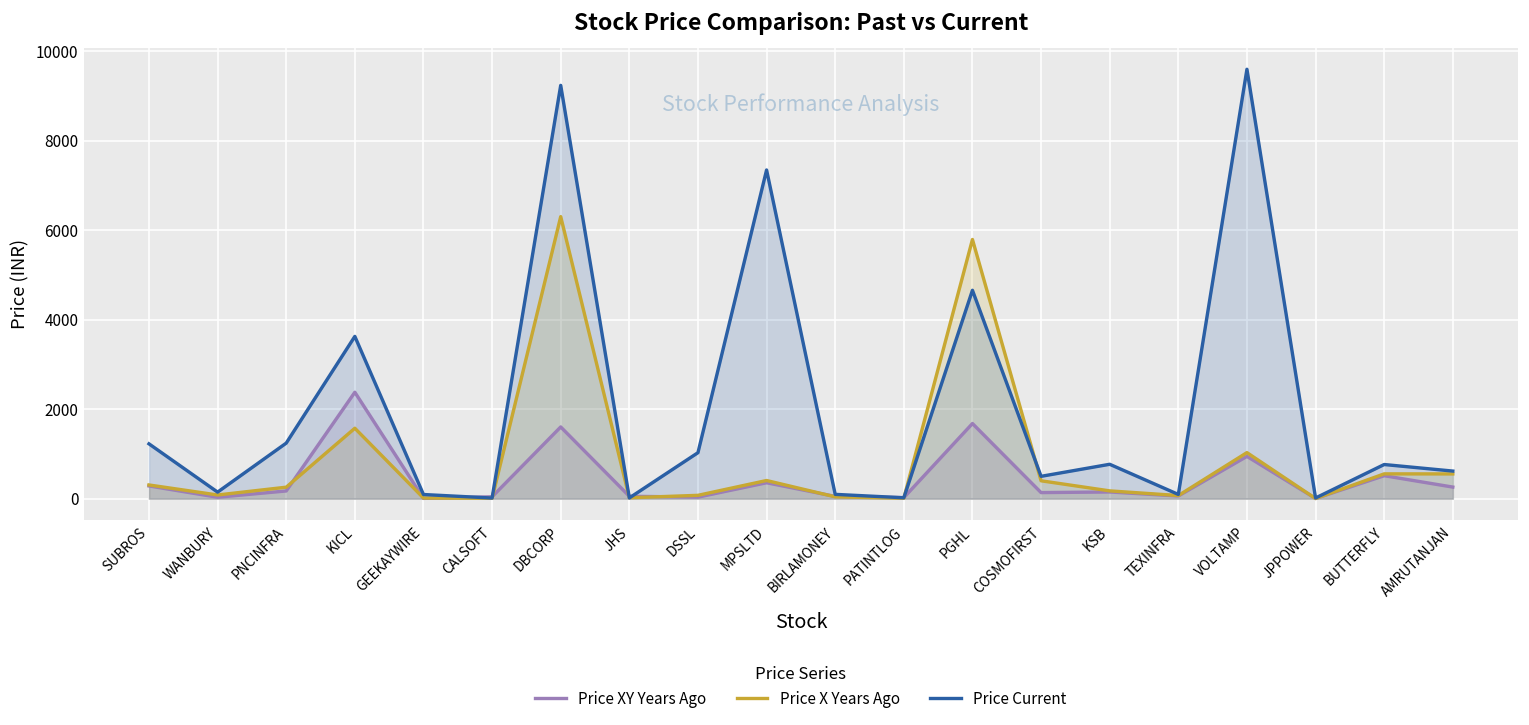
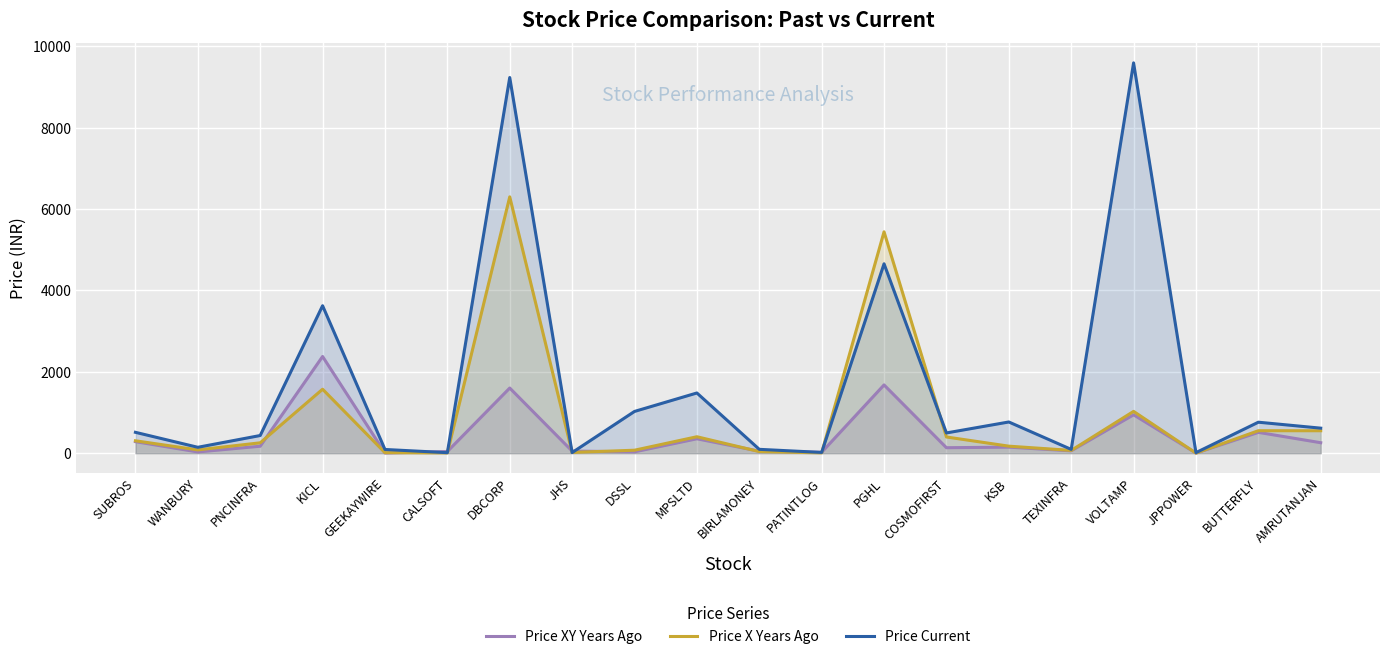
  {
    "Price XY Years Ago": {
      "PNCINFRA": 200,
      "KICL": 2400,
      "DBCORP": 1600,
      "PGHL": 1700,
      "COSMOFIRST": 100,
      "VOLTAMP": 900,
      "AMRUTANJAN": 300
    },
    "Price X Years Ago": {
      "PNCINFRA": 300,
      "KICL": 1600,
      "DBCORP": 6300,
-     "PGHL": 5800,
+     "PGHL": 5400,
      "COSMOFIRST": 400,
      "VOLTAMP": 1000,
      "AMRUTANJAN": 600
    },
    "Price Current": {
-     "SUBROS": 1200,
+     "SUBROS": 500,
      "WANBURY": 100,
-     "PNCINFRA": 1200,
+     "PNCINFRA": 400,
      "KICL": 3600,
      "GEEKAYWIRE": 100,
      "DBCORP": 9200,
      "DSSL": 1000,
-     "MPSLTD": 7300,
+     "MPSLTD": 1500,
      "PGHL": 4700,
      "COSMOFIRST": 500,
      "KSB": 800,
      "VOLTAMP": 9600,
      "BUTTERFLY": 800,
      "AMRUTANJAN": 600
    }
  }
